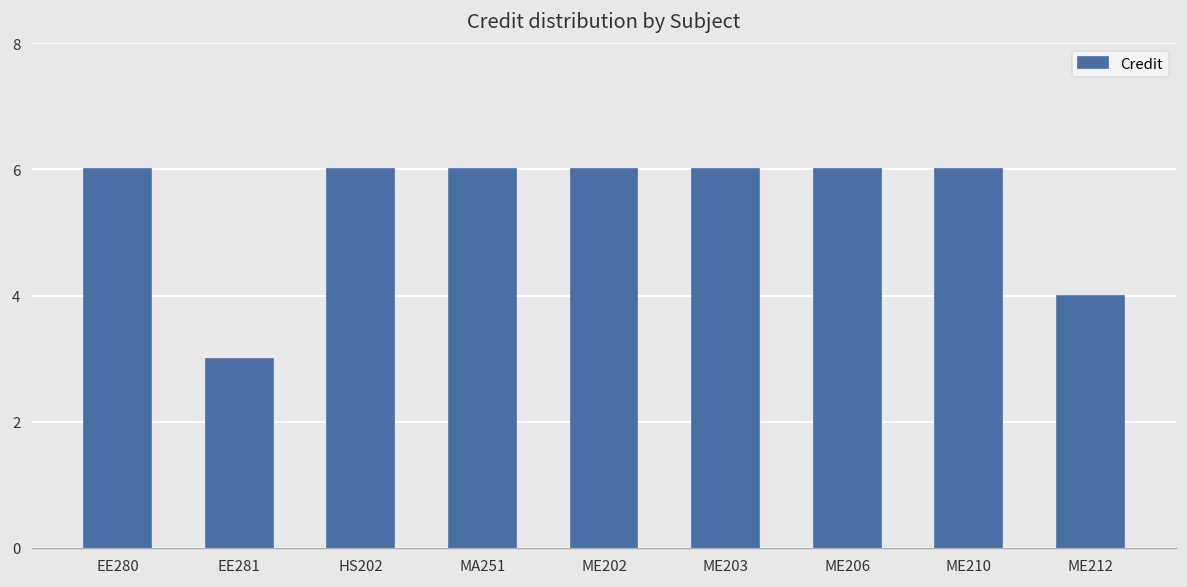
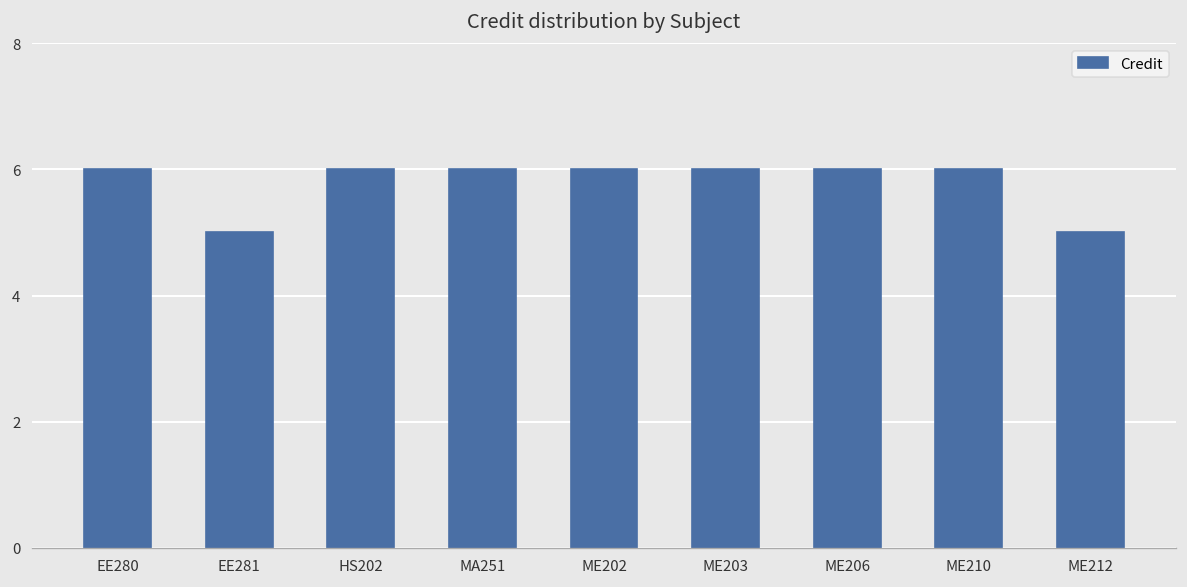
  {
    "EE280": 6,
-   "EE281": 3,
+   "EE281": 5,
    "HS202": 6,
    "MA251": 6,
    "ME202": 6,
    "ME203": 6,
    "ME206": 6,
    "ME210": 6,
-   "ME212": 4
+   "ME212": 5
  }
